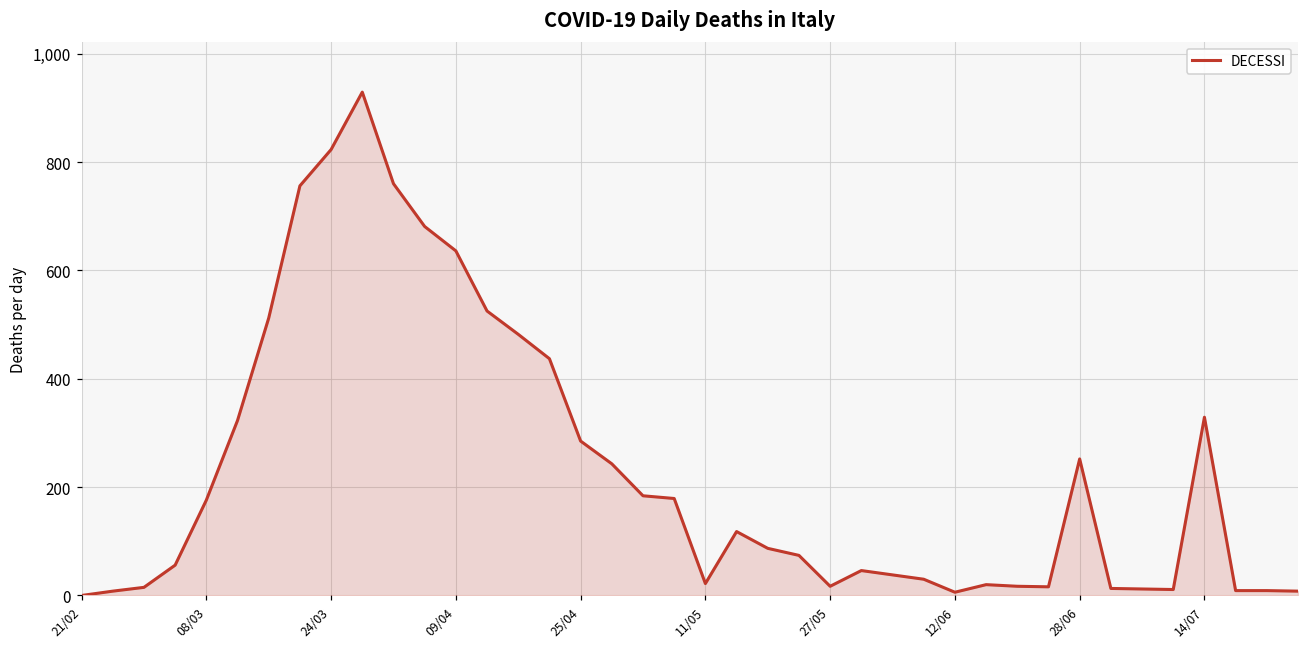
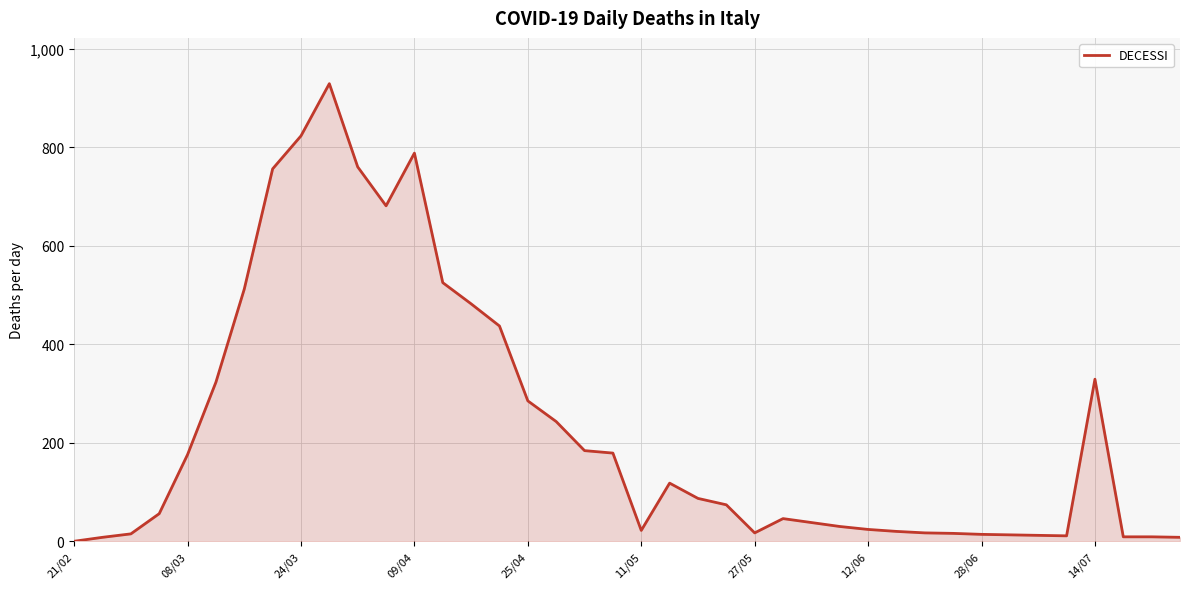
  {
    "21/02": 0,
    "08/03": 180,
    "24/03": 820,
-   "09/04": 640,
+   "09/04": 790,
    "25/04": 290,
    "11/05": 20,
    "27/05": 20,
-   "12/06": 10,
-   "28/06": 250,
+   "12/06": 20,
+   "28/06": 10,
    "14/07": 330
  }
